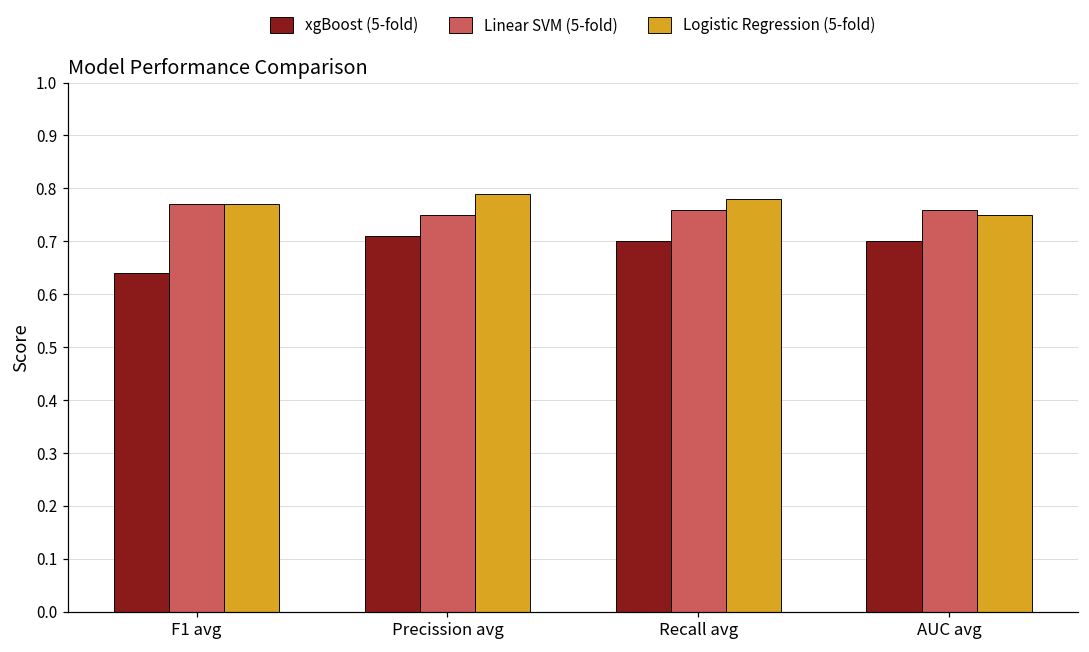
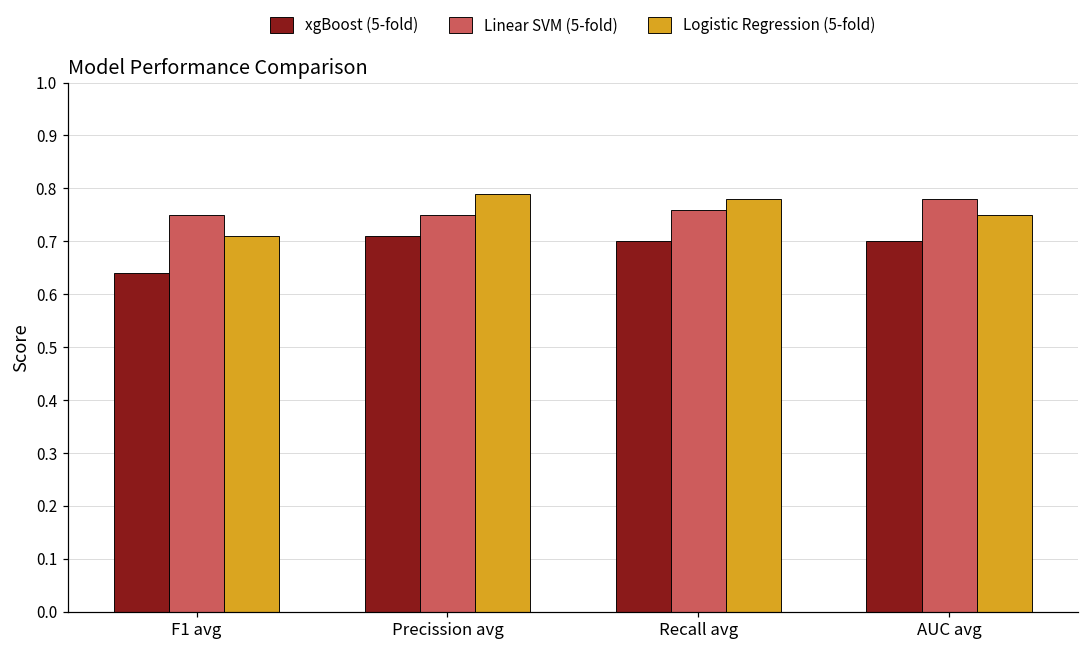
  {
    "xgBoost (5-fold)": {
      "F1 avg": 0.64,
      "Precission avg": 0.71,
      "Recall avg": 0.70,
      "AUC avg": 0.70
    },
    "Linear SVM (5-fold)": {
-     "F1 avg": 0.77,
+     "F1 avg": 0.75,
      "Precission avg": 0.75,
      "Recall avg": 0.76,
-     "AUC avg": 0.76
+     "AUC avg": 0.78
    },
    "Logistic Regression (5-fold)": {
-     "F1 avg": 0.77,
+     "F1 avg": 0.71,
      "Precission avg": 0.79,
      "Recall avg": 0.78,
      "AUC avg": 0.75
    }
  }
